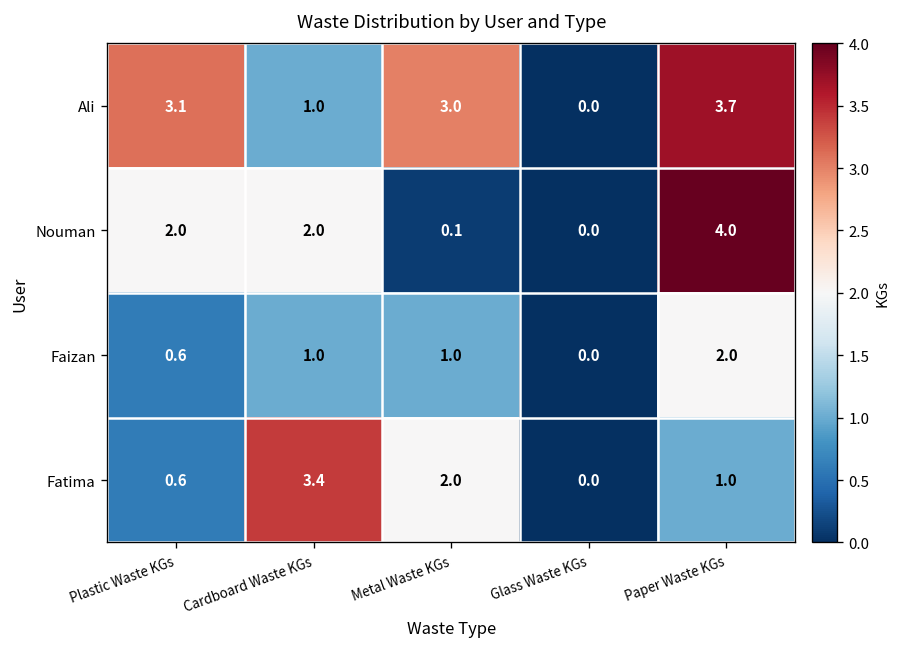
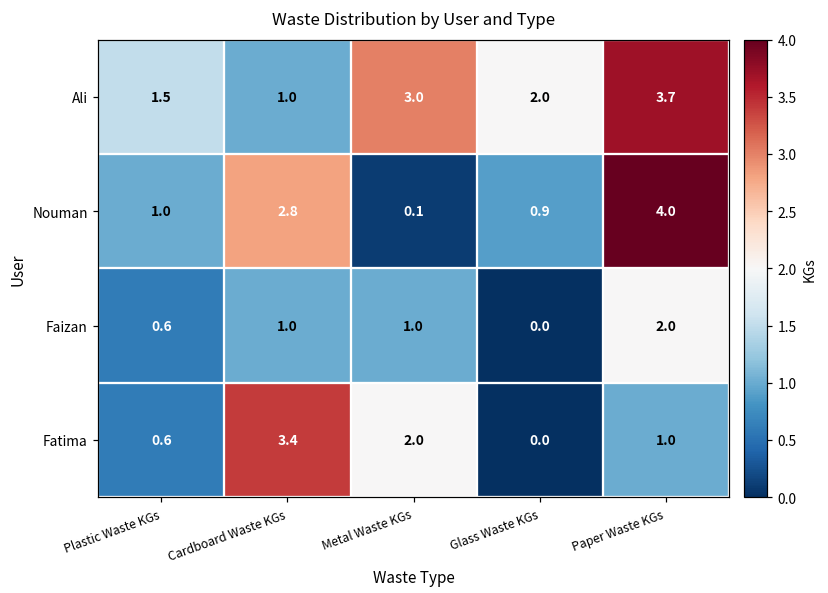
  {
    "Ali": {
-     "Plastic Waste KGs": 3.1,
+     "Plastic Waste KGs": 1.5,
      "Cardboard Waste KGs": 1.0,
      "Metal Waste KGs": 3.0,
-     "Glass Waste KGs": 0.0,
+     "Glass Waste KGs": 2.0,
      "Paper Waste KGs": 3.7
    },
    "Nouman": {
-     "Plastic Waste KGs": 2.0,
-     "Cardboard Waste KGs": 2.0,
+     "Plastic Waste KGs": 1.0,
+     "Cardboard Waste KGs": 2.8,
      "Metal Waste KGs": 0.1,
-     "Glass Waste KGs": 0.0,
+     "Glass Waste KGs": 0.9,
      "Paper Waste KGs": 4.0
    },
    "Faizan": {
      "Plastic Waste KGs": 0.6,
      "Cardboard Waste KGs": 1.0,
      "Metal Waste KGs": 1.0,
      "Glass Waste KGs": 0.0,
      "Paper Waste KGs": 2.0
    },
    "Fatima": {
      "Plastic Waste KGs": 0.6,
      "Cardboard Waste KGs": 3.4,
      "Metal Waste KGs": 2.0,
      "Glass Waste KGs": 0.0,
      "Paper Waste KGs": 1.0
    }
  }
